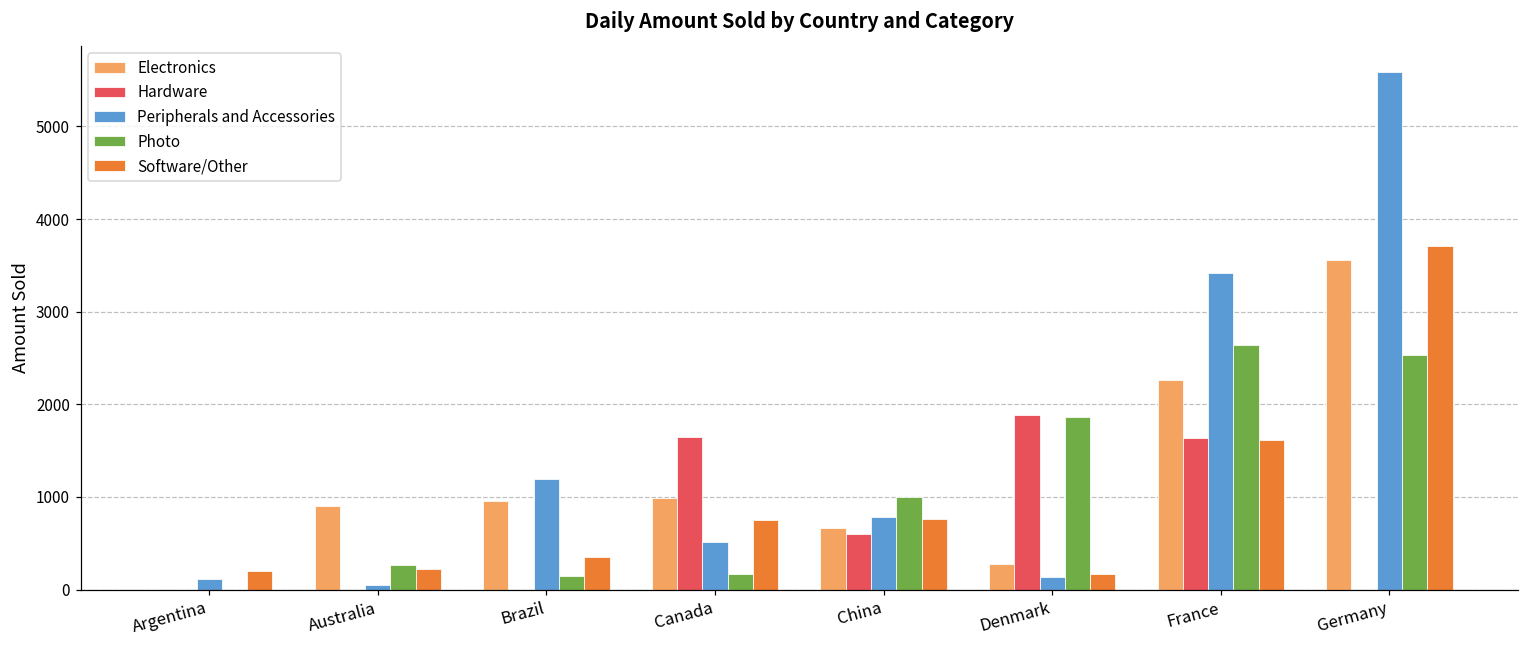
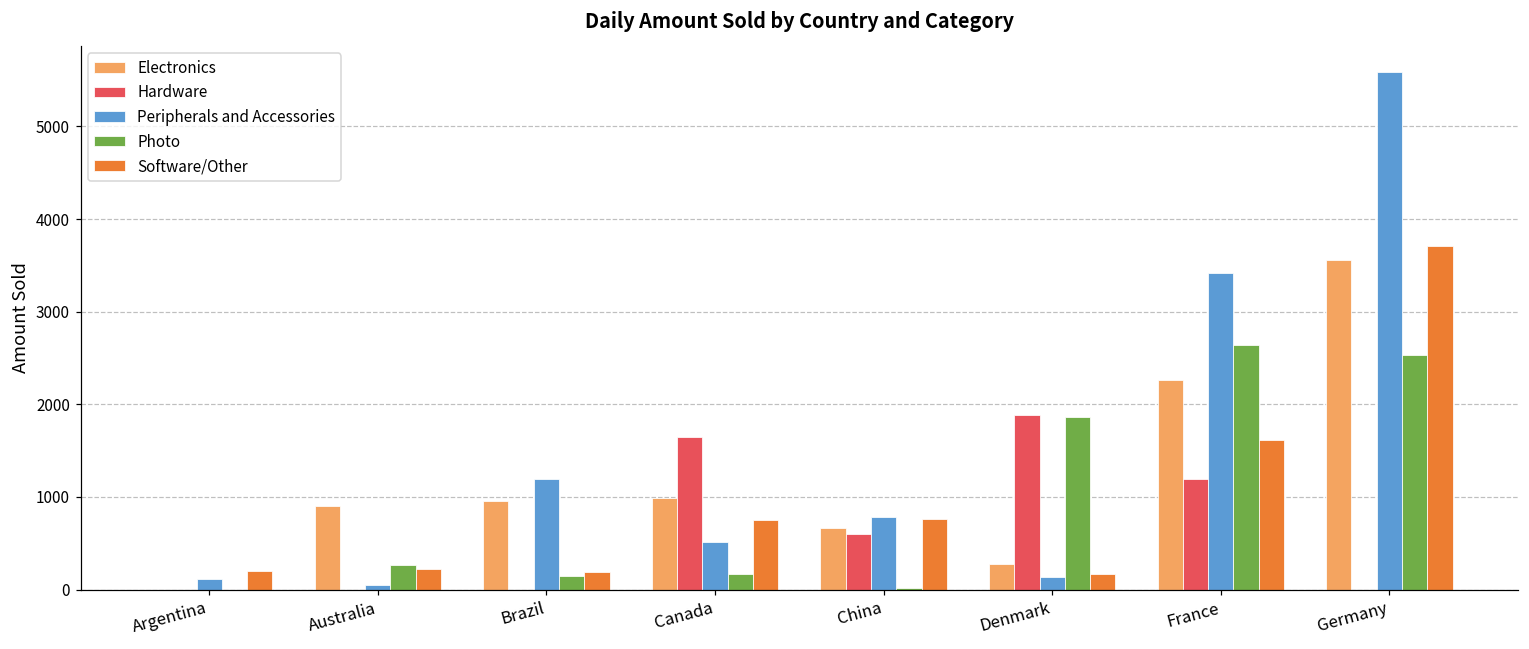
  {
    "Electronics": {
      "Argentina": 0,
      "Australia": 900,
      "Brazil": 1000,
      "Canada": 1000,
      "China": 700,
      "Denmark": 300,
      "France": 2300,
      "Germany": 3600
    },
    "Hardware": {
      "Argentina": 0,
      "Australia": 0,
      "Brazil": 0,
      "Canada": 1600,
      "China": 600,
      "Denmark": 1900,
-     "France": 1600,
+     "France": 1200,
      "Germany": 0
    },
    "Peripherals and Accessories": {
      "Argentina": 100,
      "Australia": 100,
      "Brazil": 1200,
      "Canada": 500,
      "China": 800,
      "Denmark": 100,
      "France": 3400,
      "Germany": 5600
    },
    "Photo": {
      "Argentina": 0,
      "Australia": 300,
      "Brazil": 100,
      "Canada": 200,
-     "China": 1000,
+     "China": 0,
      "Denmark": 1900,
      "France": 2600,
      "Germany": 2500
    },
    "Software/Other": {
      "Argentina": 200,
      "Australia": 200,
-     "Brazil": 300,
+     "Brazil": 200,
      "Canada": 800,
      "China": 800,
      "Denmark": 200,
      "France": 1600,
      "Germany": 3700
    }
  }
